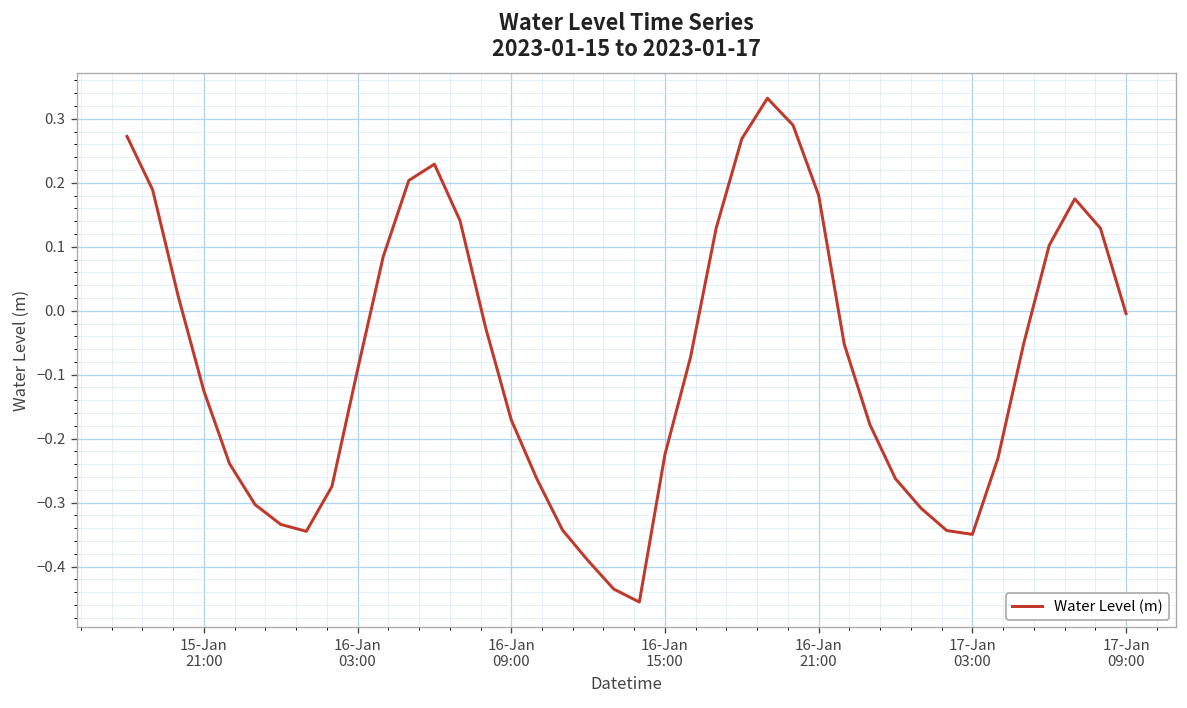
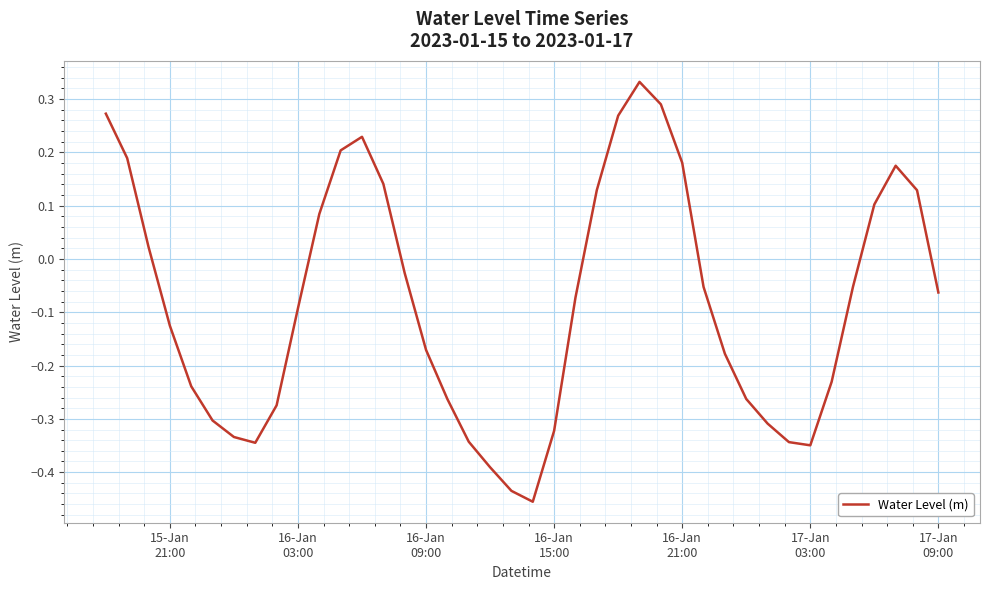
  {
    "15-Jan 21:00": -0.13,
    "16-Jan 03:00": -0.09,
    "16-Jan 09:00": -0.17,
-   "16-Jan 15:00": -0.22,
+   "16-Jan 15:00": -0.32,
    "16-Jan 21:00": 0.18,
    "17-Jan 03:00": -0.35,
-   "17-Jan 09:00": 0.00
+   "17-Jan 09:00": -0.06
  }
